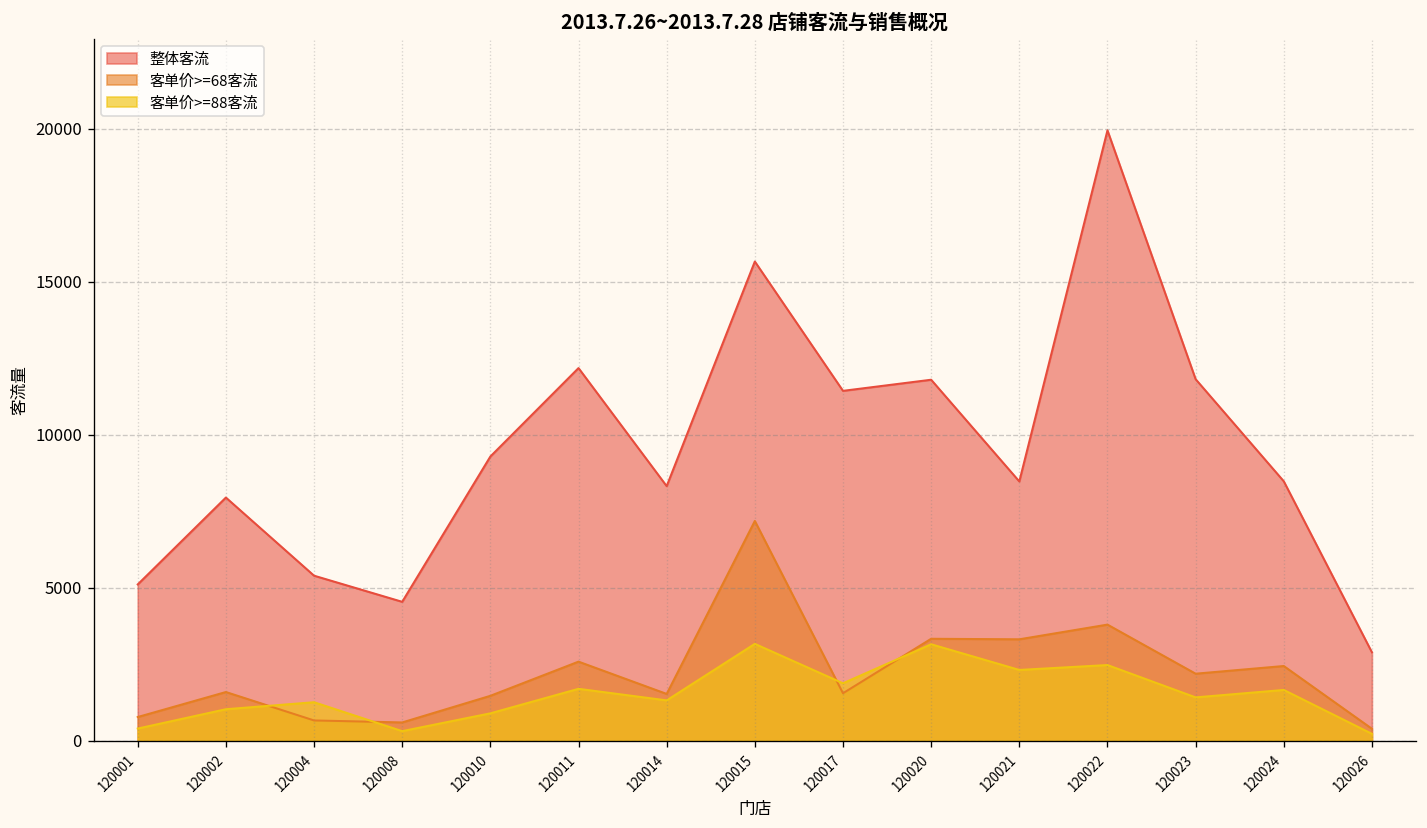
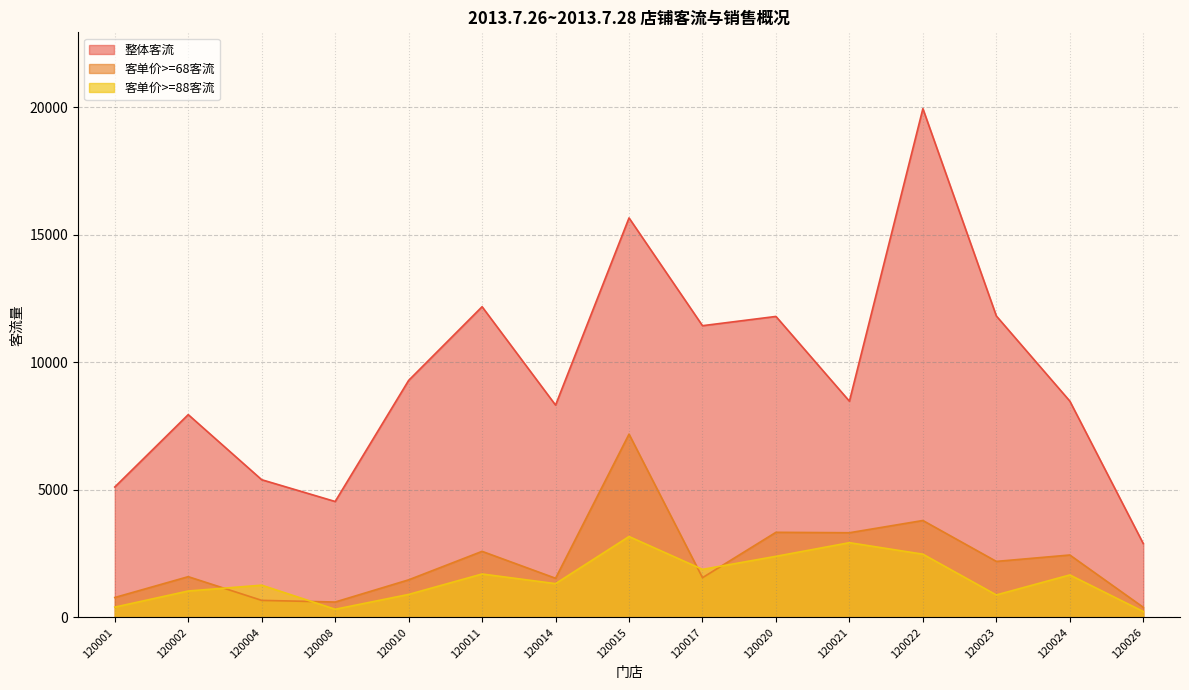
  {
    "客单价>=88客流": {
      "120001": 400,
      "120002": 1000,
      "120004": 1300,
      "120008": 300,
      "120010": 900,
      "120011": 1700,
      "120014": 1300,
      "120015": 3200,
      "120017": 1900,
-     "120020": 3200,
-     "120021": 2300,
+     "120020": 2400,
+     "120021": 2900,
      "120022": 2500,
-     "120023": 1400,
+     "120023": 900,
      "120024": 1700,
      "120026": 200
    }
  }
